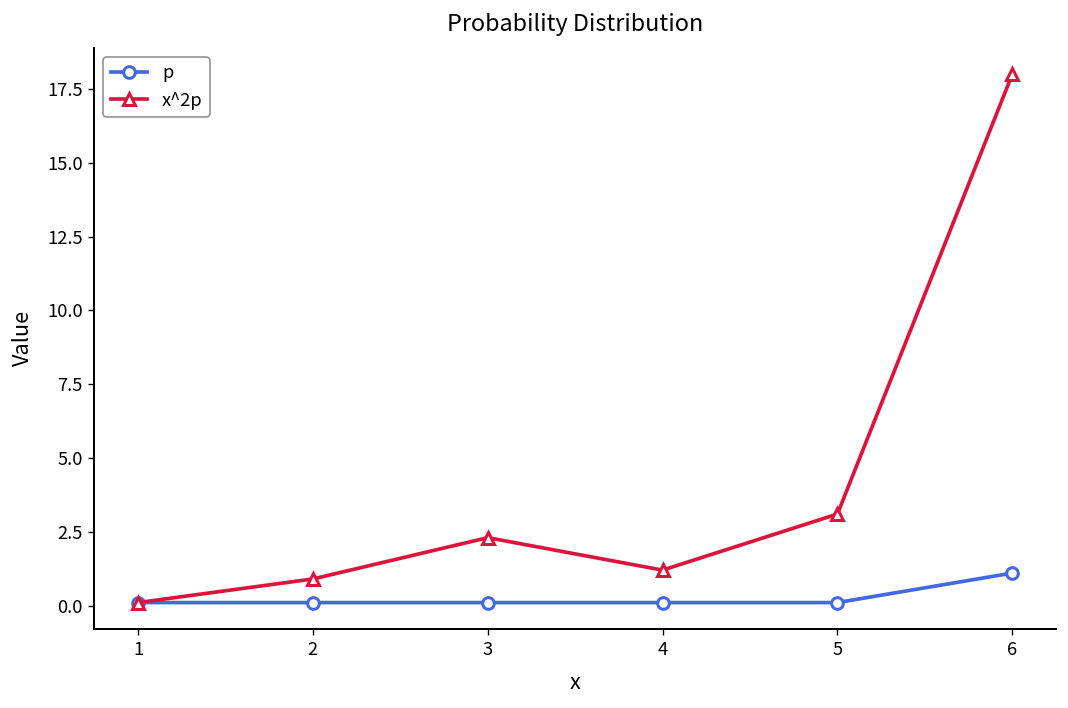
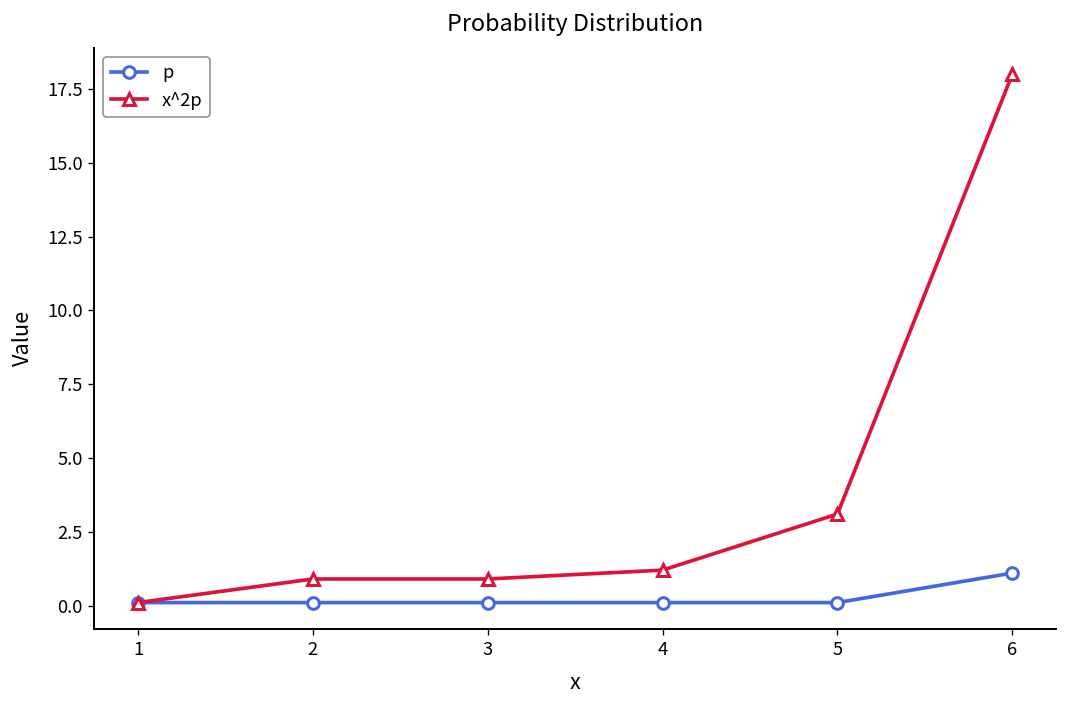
  {
    "p": {
      "2": 0.1,
      "3": 0.1,
      "4": 0.1,
      "5": 0.1,
      "6": 1.1
    },
    "x^2p": {
      "2": 0.9,
-     "3": 2.3,
+     "3": 0.9,
      "4": 1.2,
      "5": 3.1,
      "6": 18.0
    }
  }
